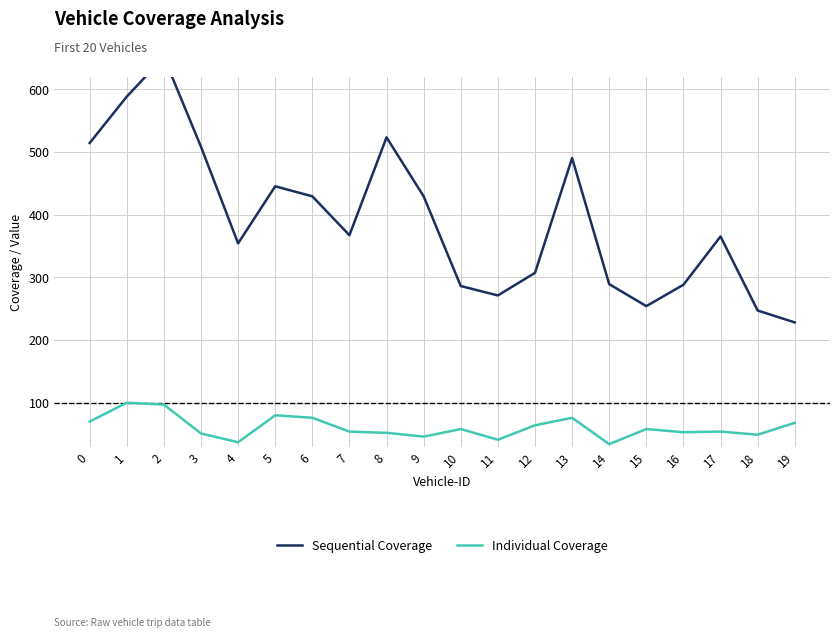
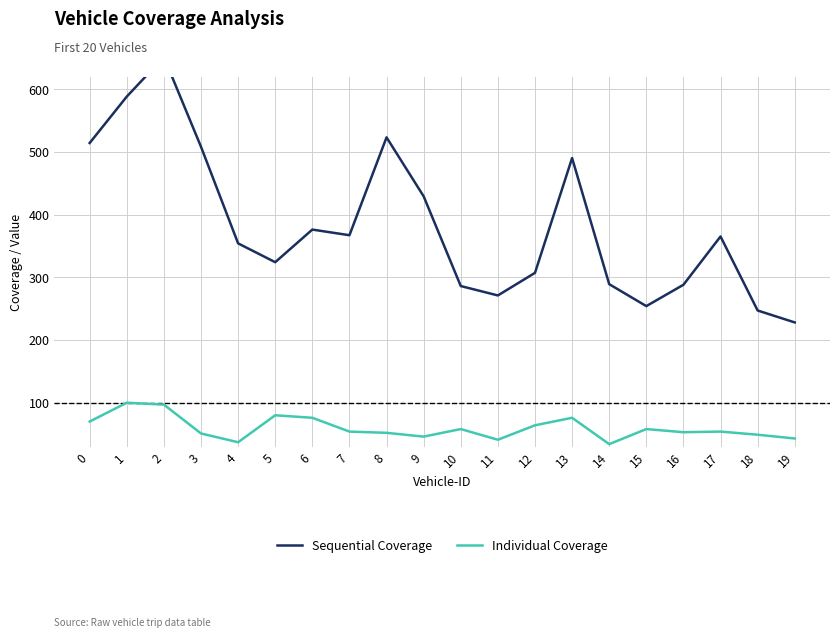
  {
    "Sequential Coverage": {
      "0": 510,
      "1": 590,
      "3": 510,
      "4": 350,
-     "5": 450,
-     "6": 430,
+     "5": 320,
+     "6": 380,
      "7": 370,
      "8": 520,
      "9": 430,
      "10": 290,
      "11": 270,
      "12": 310,
      "13": 490,
      "14": 290,
      "15": 250,
      "16": 290,
      "17": 370,
      "18": 250,
      "19": 230
    },
    "Individual Coverage": {
      "0": 70,
      "1": 100,
      "2": 100,
      "3": 50,
      "4": 40,
      "5": 80,
      "6": 80,
      "7": 50,
      "8": 50,
      "9": 50,
      "10": 60,
      "11": 40,
      "12": 60,
      "13": 80,
      "14": 30,
      "15": 60,
      "16": 50,
      "17": 50,
      "18": 50,
-     "19": 70
+     "19": 40
    }
  }
